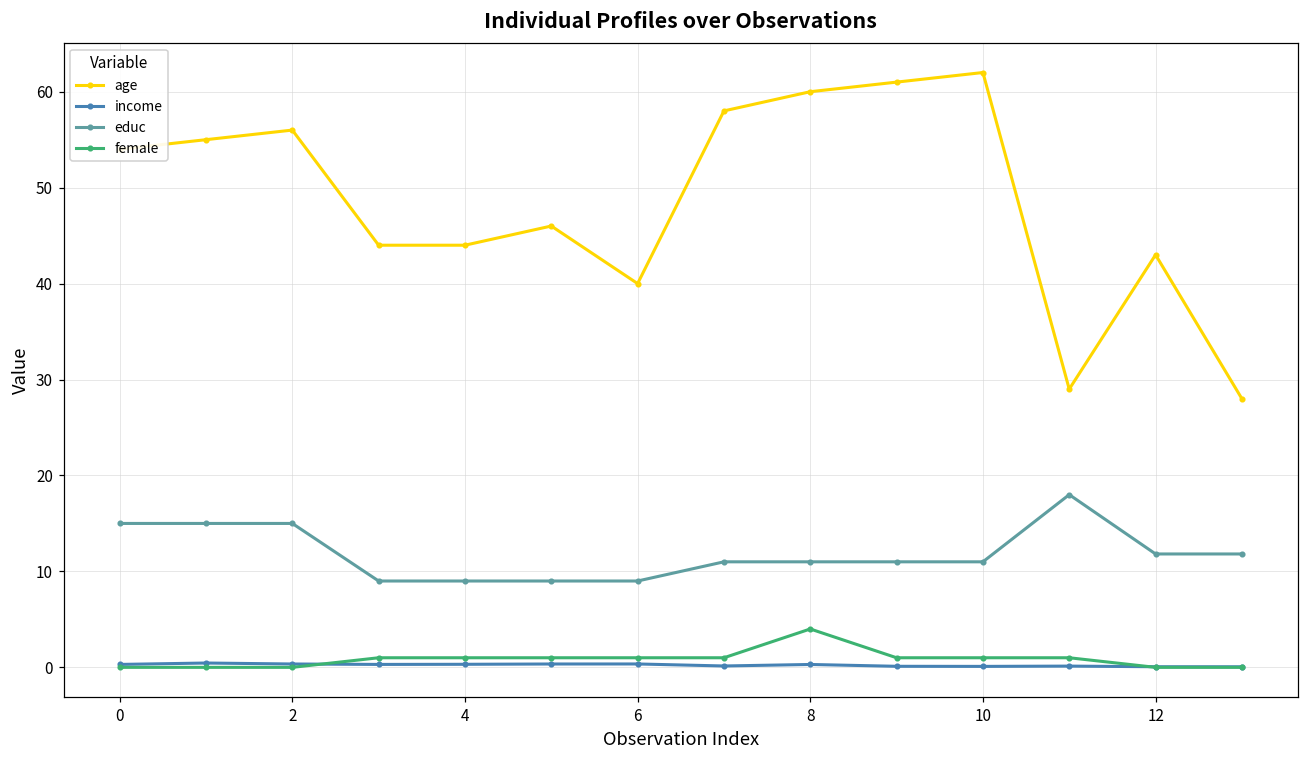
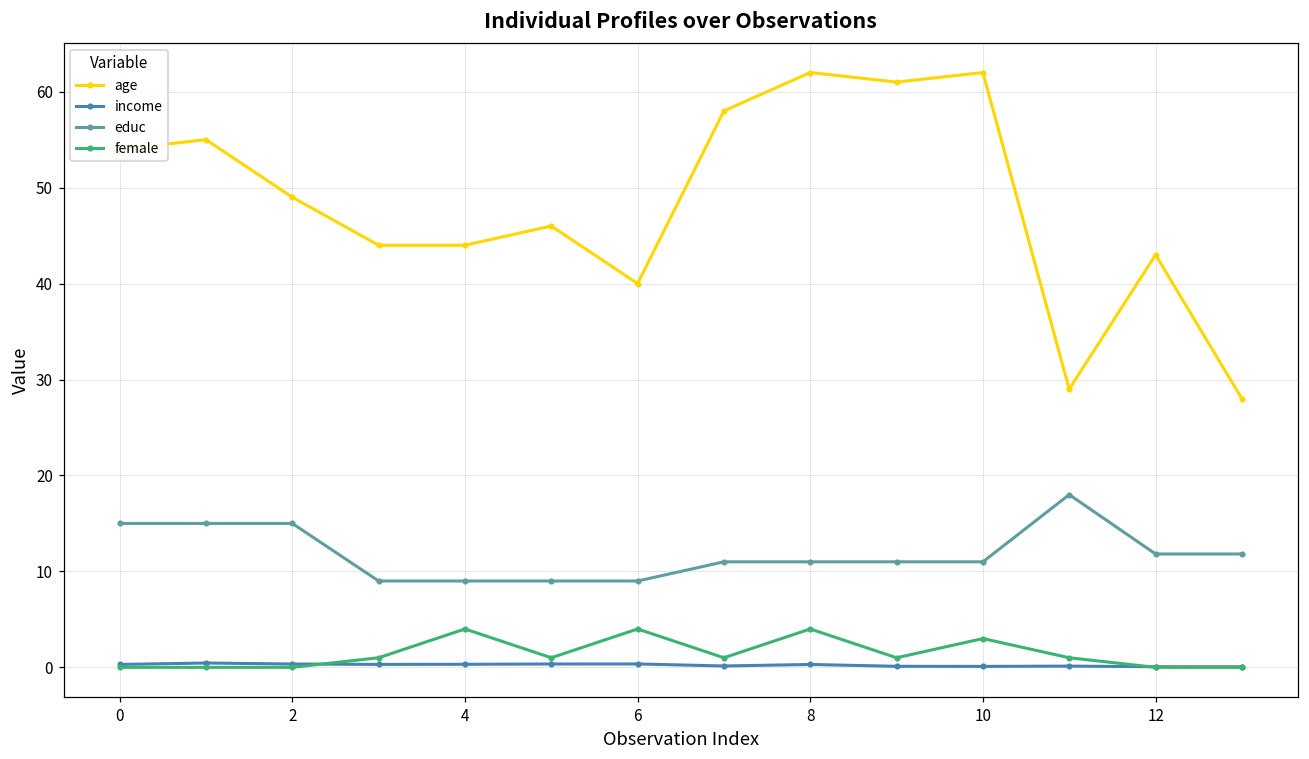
  {
    "age": {
-     "2": 56,
+     "2": 49,
      "4": 44,
      "6": 40,
-     "8": 60,
+     "8": 62,
      "10": 62,
      "12": 43
    },
    "female": {
      "0": 0,
      "2": 0,
-     "4": 1,
-     "6": 1,
+     "4": 4,
+     "6": 4,
      "8": 4,
-     "10": 1
+     "10": 3
    }
  }
